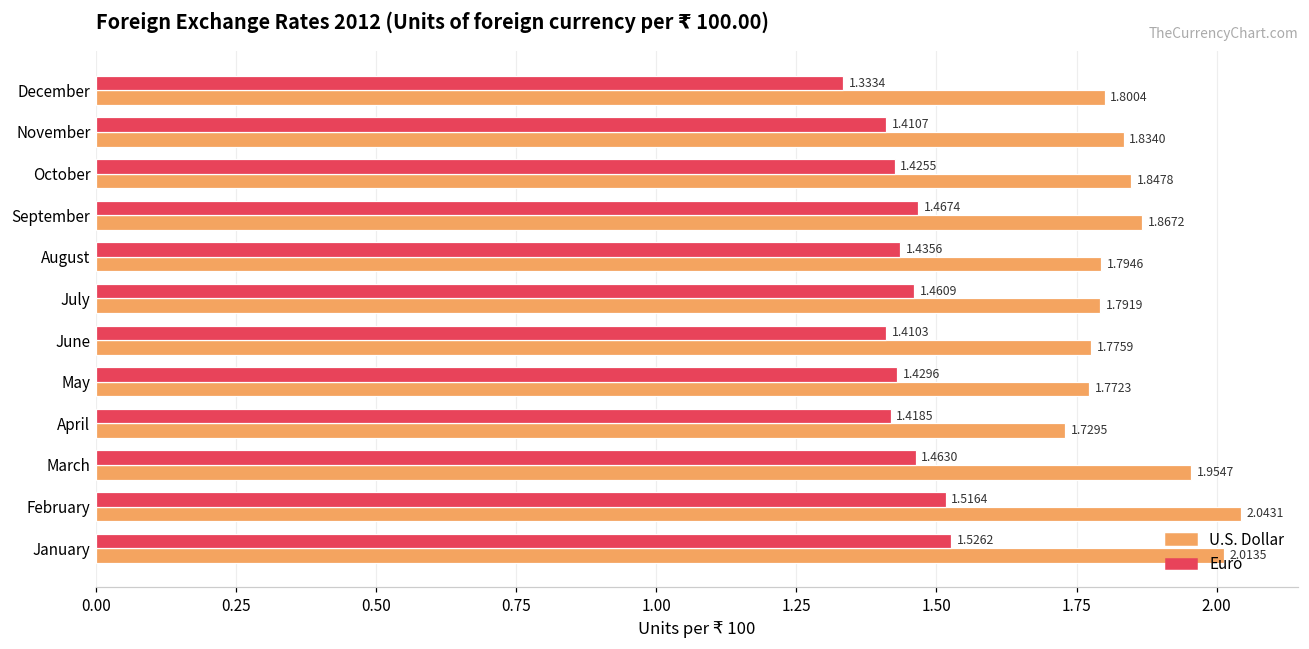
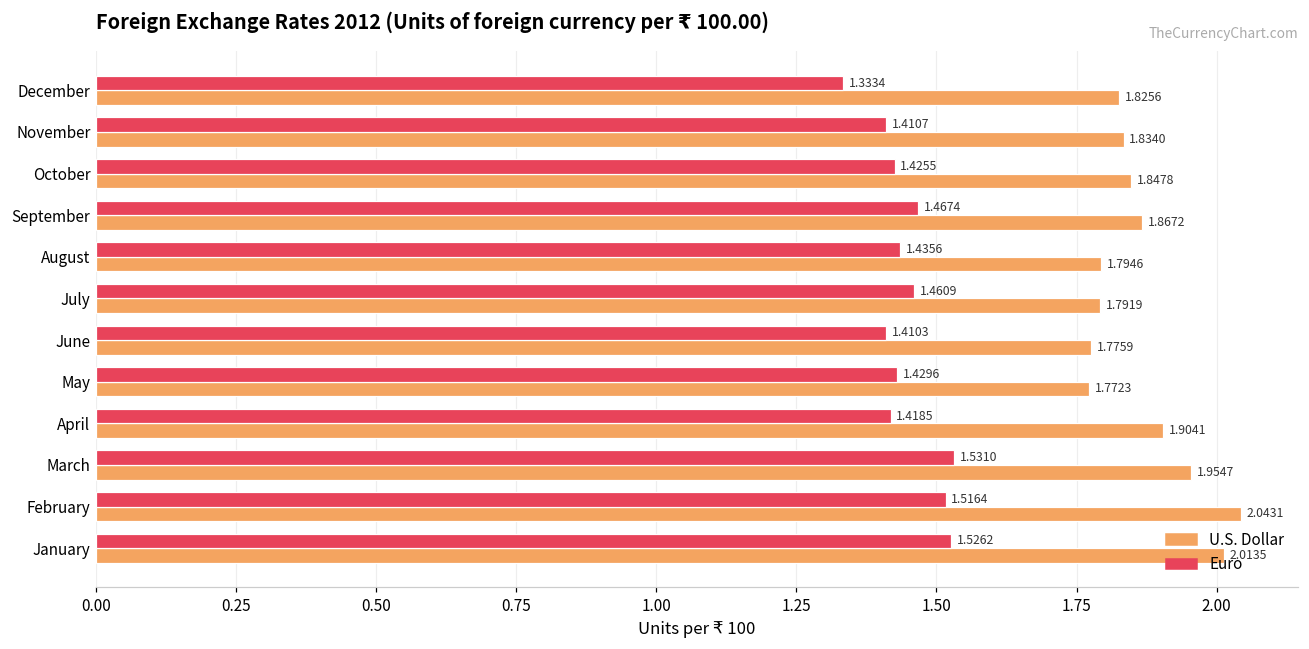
  {
    "U.S. Dollar": {
-     "December": 1.8004,
+     "December": 1.8256,
      "November": 1.8340,
      "October": 1.8478,
      "September": 1.8672,
      "August": 1.7946,
      "July": 1.7919,
      "June": 1.7759,
      "May": 1.7723,
-     "April": 1.7295,
+     "April": 1.9041,
      "March": 1.9547,
      "February": 2.0431,
      "January": 2.0135
    },
    "Euro": {
      "December": 1.3334,
      "November": 1.4107,
      "October": 1.4255,
      "September": 1.4674,
      "August": 1.4356,
      "July": 1.4609,
      "June": 1.4103,
      "May": 1.4296,
      "April": 1.4185,
-     "March": 1.4630,
+     "March": 1.5310,
      "February": 1.5164,
      "January": 1.5262
    }
  }
